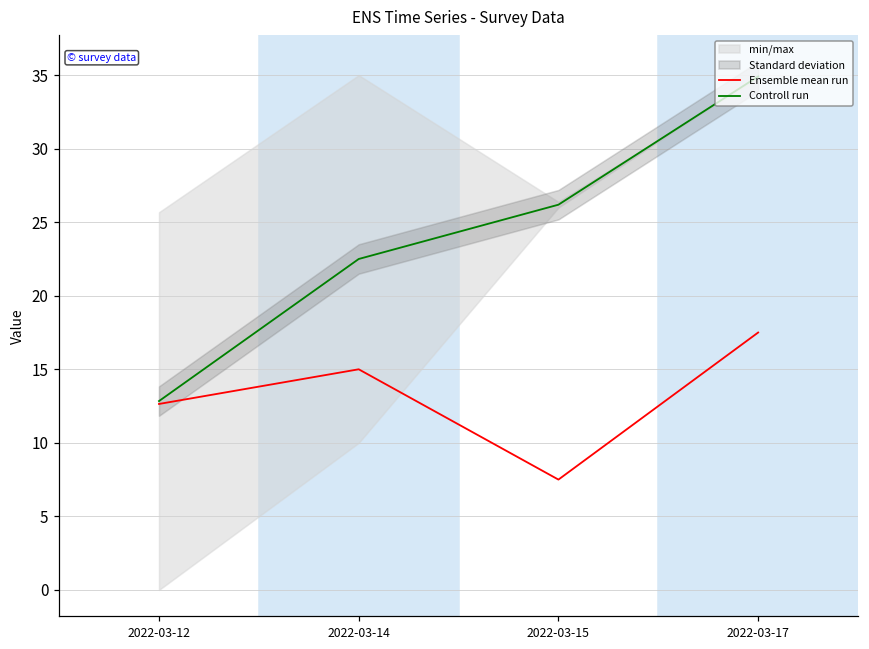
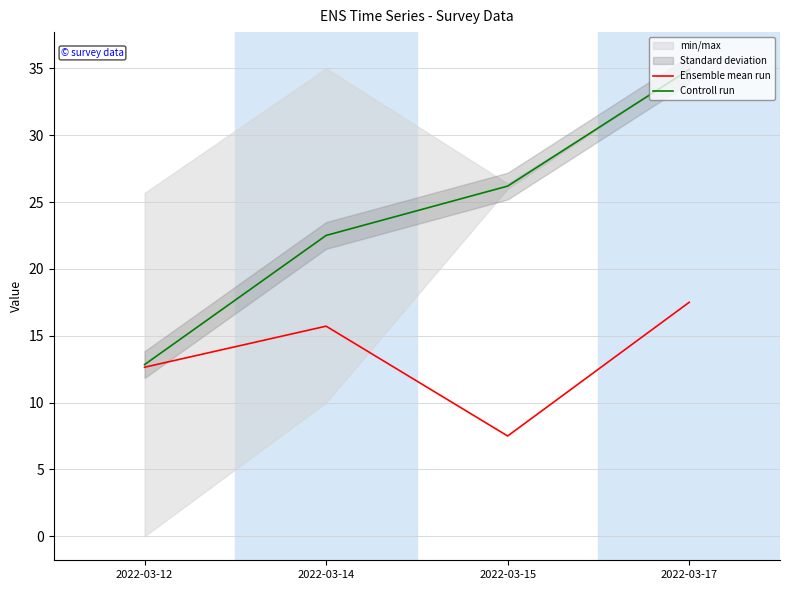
  {
    "Ensemble mean run": {
      "2022-03-12": 12.6,
-     "2022-03-14": 15.0,
+     "2022-03-14": 15.7,
      "2022-03-15": 7.5,
      "2022-03-17": 17.5
    },
    "Controll run": {
      "2022-03-12": 12.8,
      "2022-03-14": 22.5,
      "2022-03-15": 26.2
    }
  }
